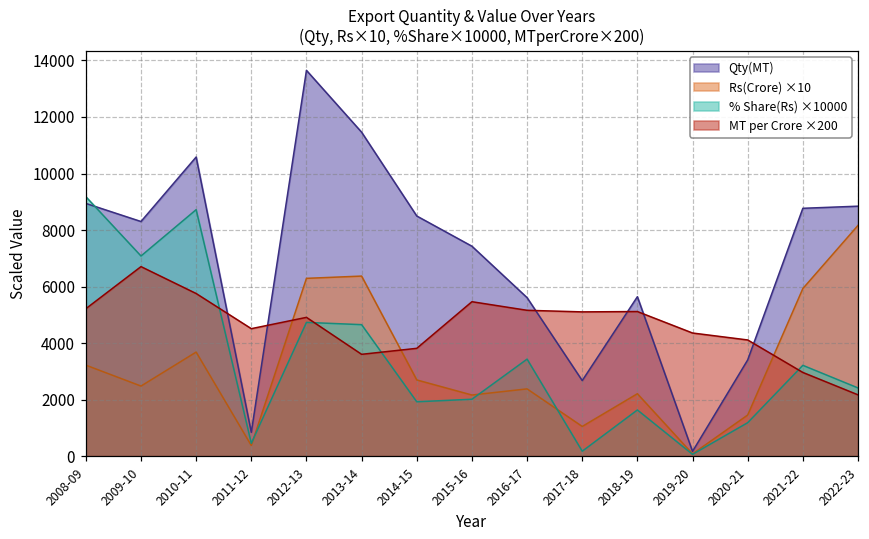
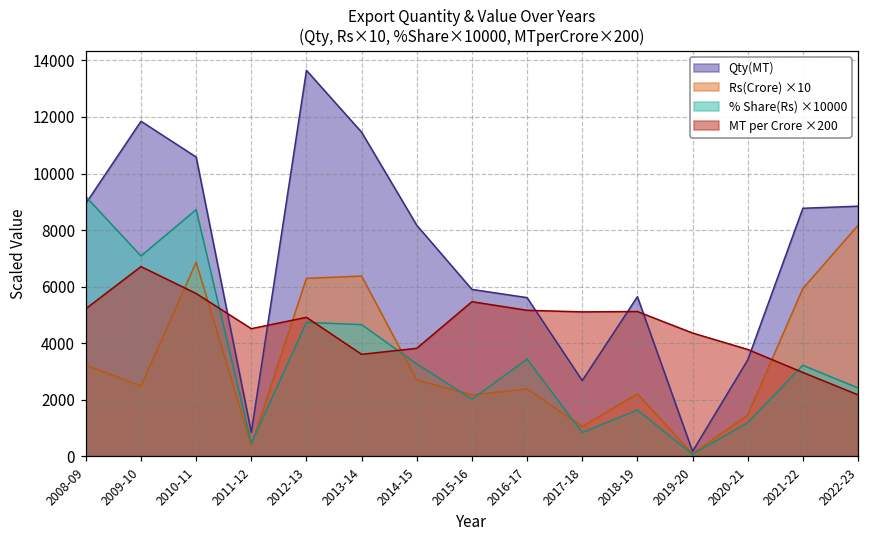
  {
    "Qty(MT)": {
      "2008-09": 8900,
-     "2009-10": 8300,
+     "2009-10": 11900,
      "2010-11": 10600,
      "2011-12": 800,
      "2012-13": 13700,
      "2013-14": 11500,
-     "2014-15": 8500,
-     "2015-16": 7400,
+     "2014-15": 8200,
+     "2015-16": 5900,
      "2016-17": 5600,
      "2017-18": 2700,
      "2018-19": 5600,
      "2020-21": 3400,
      "2021-22": 8800,
      "2022-23": 8800
    },
    "Rs(Crore) ×10": {
      "2008-09": 3200,
      "2009-10": 2500,
-     "2010-11": 3700,
+     "2010-11": 6900,
      "2012-13": 6300,
      "2013-14": 6400,
      "2014-15": 2700,
      "2015-16": 2200,
      "2016-17": 2400,
      "2017-18": 1000,
      "2018-19": 2200,
      "2020-21": 1500,
      "2021-22": 5900,
      "2022-23": 8200
    },
    "% Share(Rs) ×10000": {
      "2008-09": 9200,
      "2009-10": 7100,
      "2010-11": 8700,
      "2012-13": 4700,
      "2013-14": 4700,
-     "2014-15": 1900,
+     "2014-15": 3300,
      "2015-16": 2000,
      "2016-17": 3400,
-     "2017-18": 200,
+     "2017-18": 800,
      "2018-19": 1600,
      "2020-21": 1200,
      "2021-22": 3200,
      "2022-23": 2400
    },
    "MT per Crore ×200": {
      "2008-09": 5200,
      "2009-10": 6700,
      "2010-11": 5800,
      "2011-12": 4500,
      "2012-13": 4900,
      "2013-14": 3600,
      "2014-15": 3800,
      "2015-16": 5500,
      "2016-17": 5200,
      "2017-18": 5100,
      "2018-19": 5100,
      "2019-20": 4400,
-     "2020-21": 4100,
+     "2020-21": 3800,
      "2021-22": 3000,
      "2022-23": 2200
    }
  }
